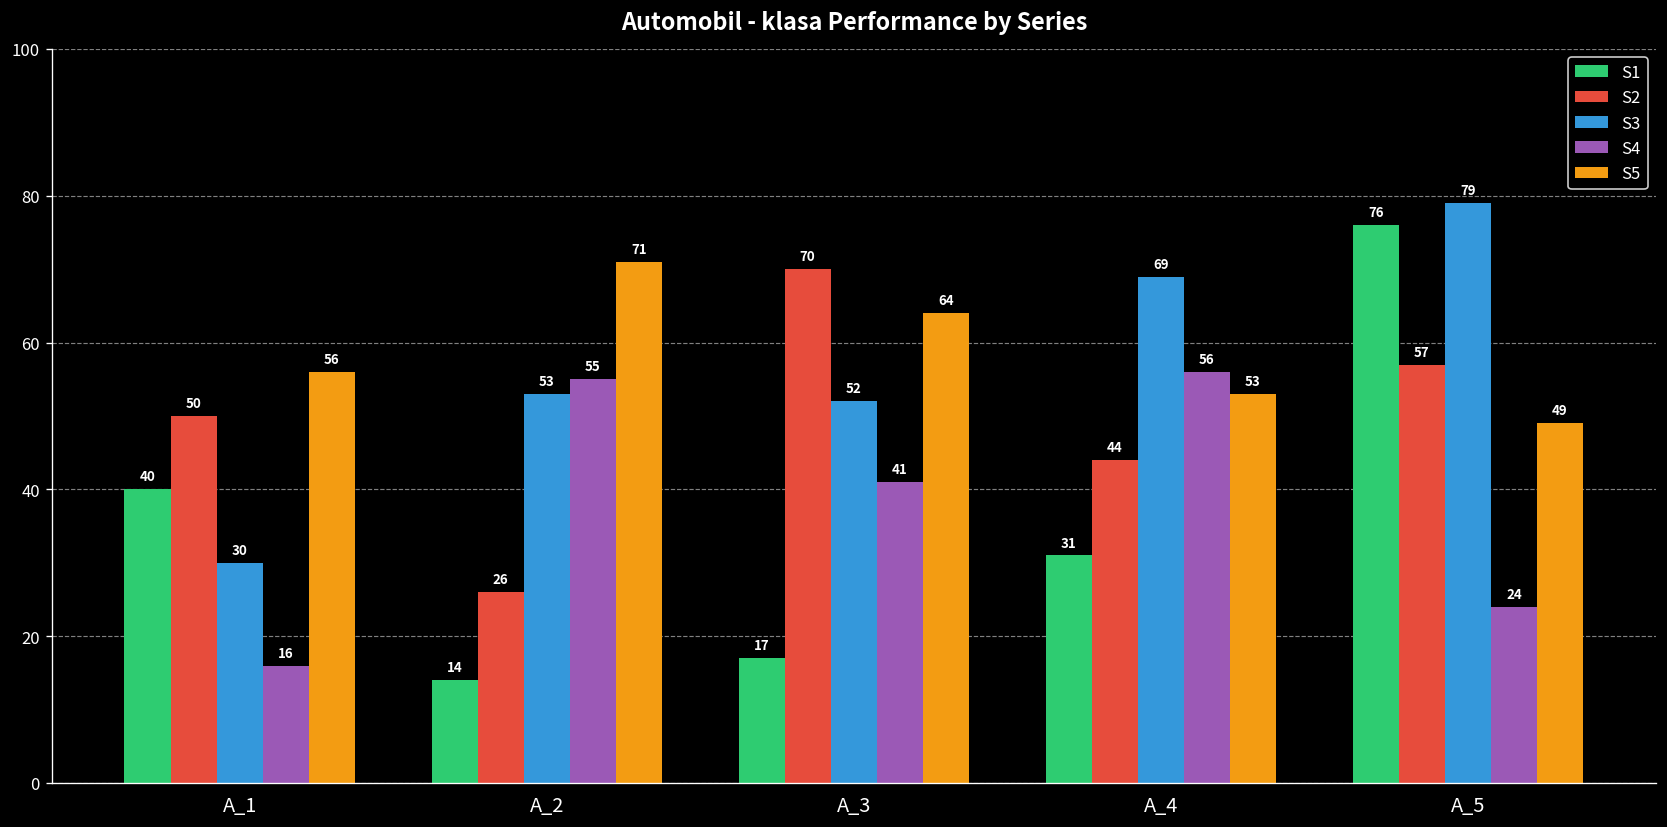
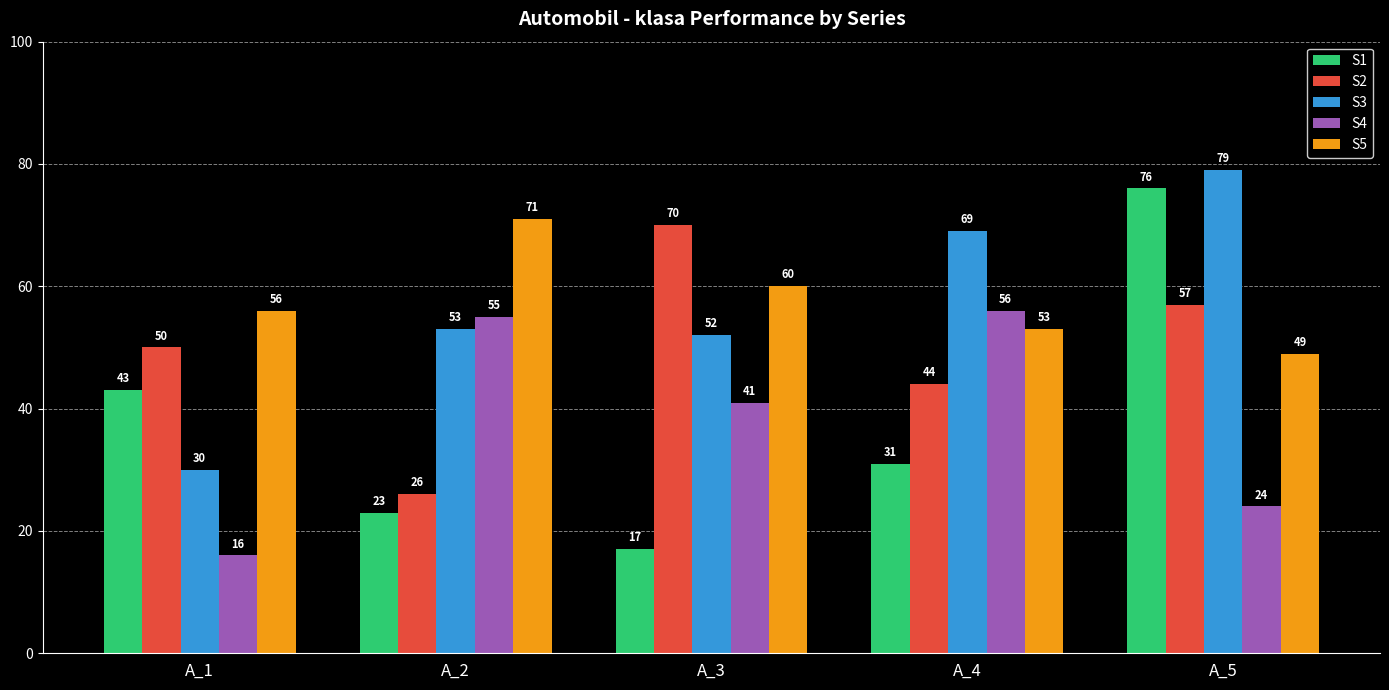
  {
    "S1": {
-     "A_1": 40,
-     "A_2": 14,
+     "A_1": 43,
+     "A_2": 23,
      "A_3": 17,
      "A_4": 31,
      "A_5": 76
    },
    "S2": {
      "A_1": 50,
      "A_2": 26,
      "A_3": 70,
      "A_4": 44,
      "A_5": 57
    },
    "S3": {
      "A_1": 30,
      "A_2": 53,
      "A_3": 52,
      "A_4": 69,
      "A_5": 79
    },
    "S4": {
      "A_1": 16,
      "A_2": 55,
      "A_3": 41,
      "A_4": 56,
      "A_5": 24
    },
    "S5": {
      "A_1": 56,
      "A_2": 71,
-     "A_3": 64,
+     "A_3": 60,
      "A_4": 53,
      "A_5": 49
    }
  }
